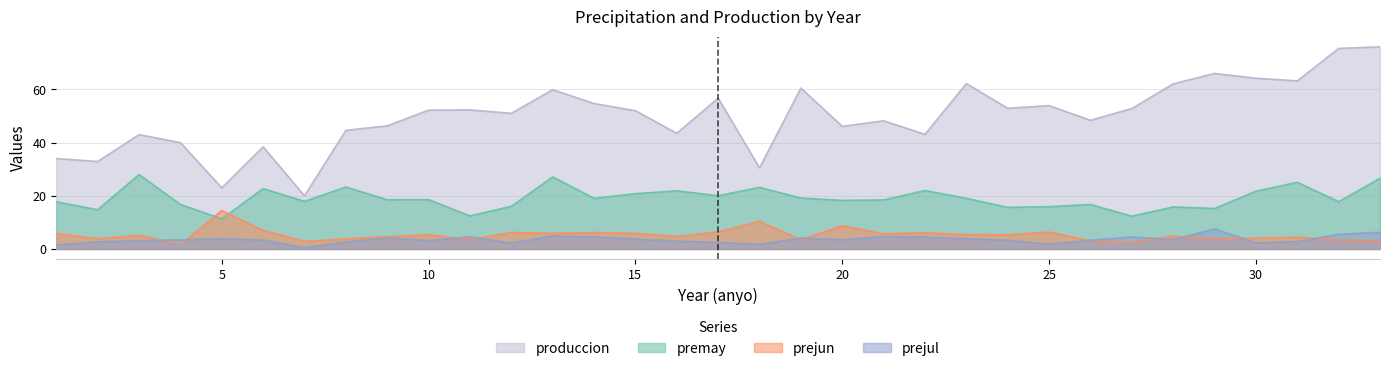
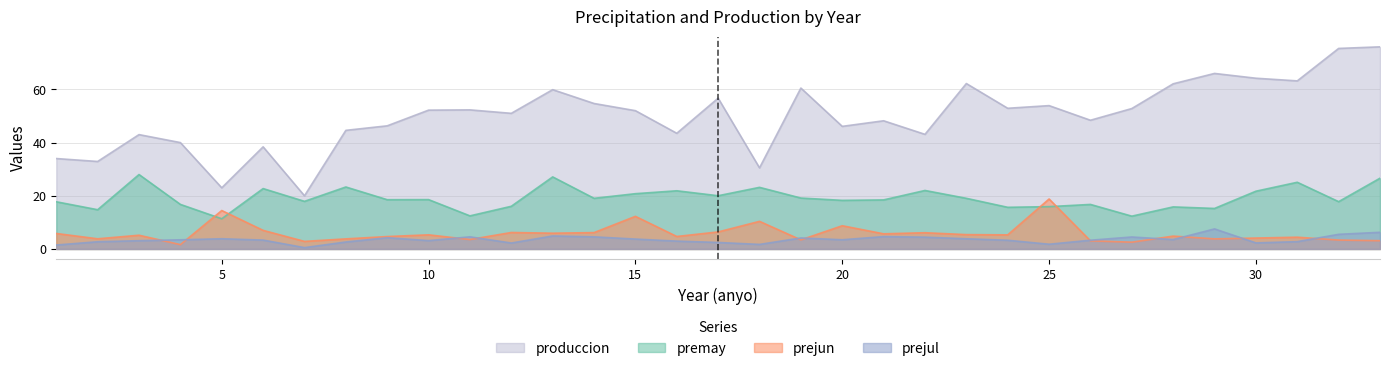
  {
    "prejun": {
      "5": 14,
      "10": 5,
-     "15": 6,
+     "15": 12,
      "20": 9,
-     "25": 6,
+     "25": 19,
      "30": 4
    }
  }
